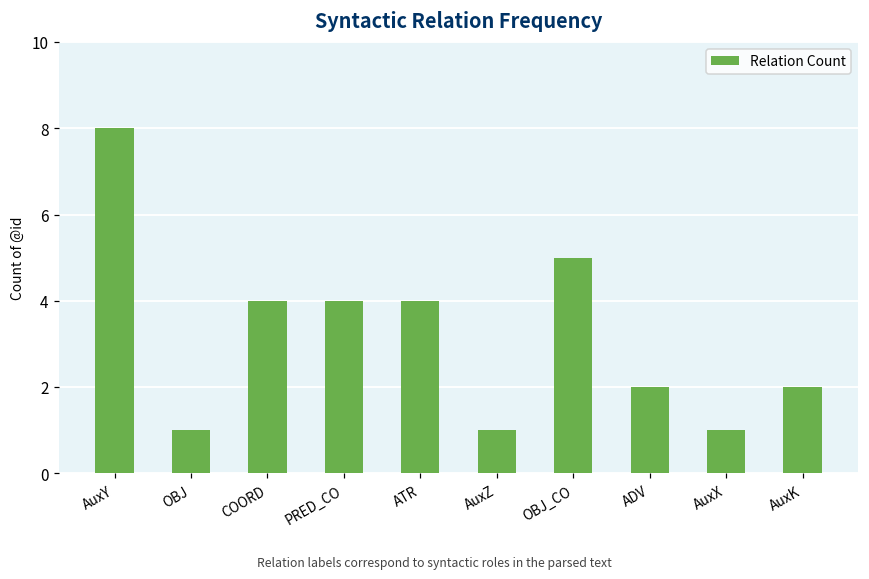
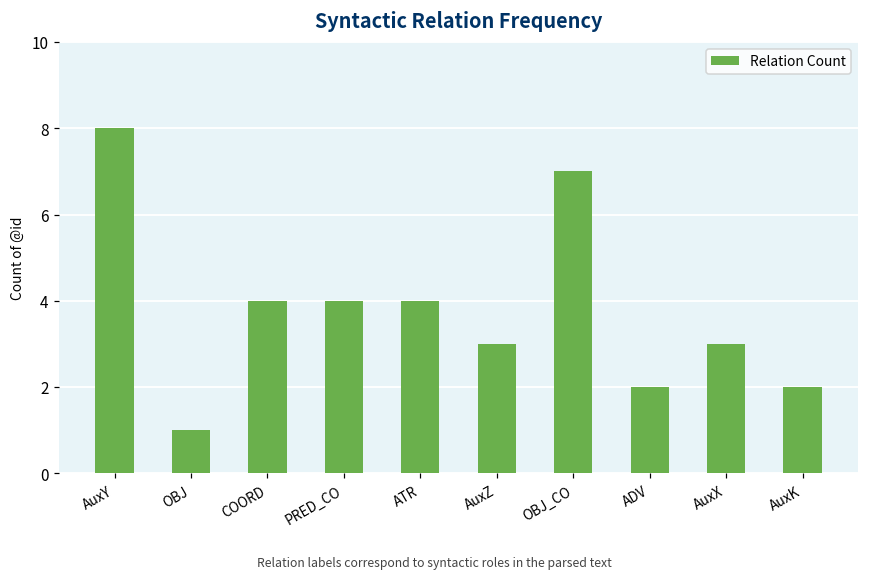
  {
    "AuxY": 8,
    "OBJ": 1,
    "COORD": 4,
    "PRED_CO": 4,
    "ATR": 4,
-   "AuxZ": 1,
-   "OBJ_CO": 5,
+   "AuxZ": 3,
+   "OBJ_CO": 7,
    "ADV": 2,
-   "AuxX": 1,
+   "AuxX": 3,
    "AuxK": 2
  }
